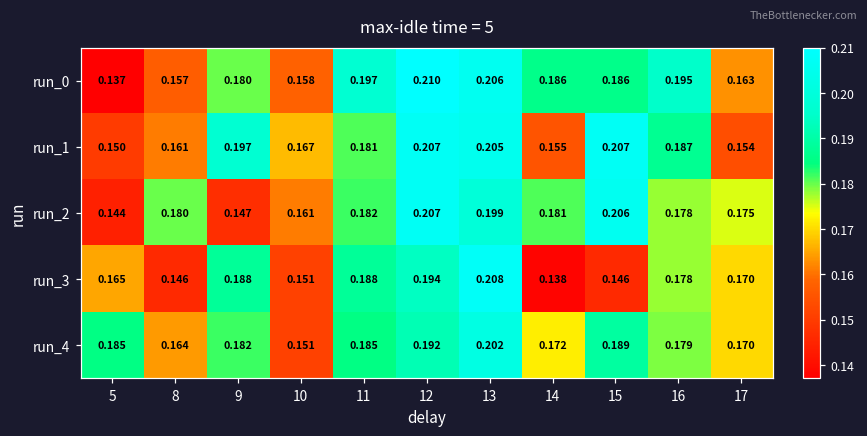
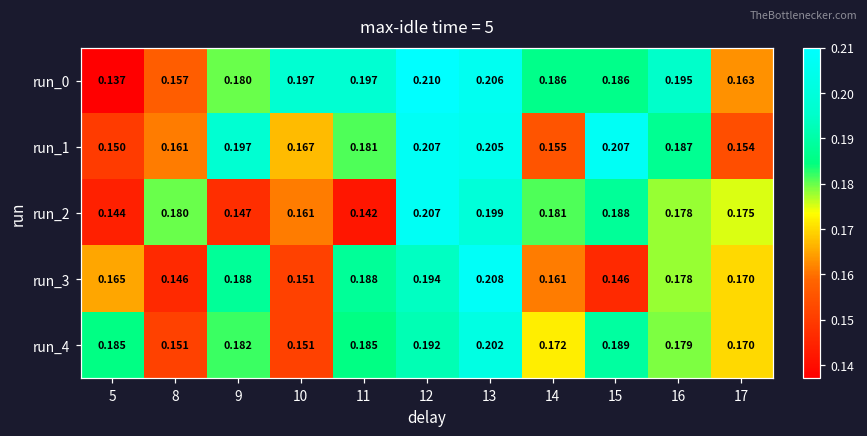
  {
    "run_0": {
      "5": 0.137,
      "8": 0.157,
      "9": 0.180,
-     "10": 0.158,
+     "10": 0.197,
      "11": 0.197,
      "12": 0.210,
      "13": 0.206,
      "14": 0.186,
      "15": 0.186,
      "16": 0.195,
      "17": 0.163
    },
    "run_1": {
      "5": 0.150,
      "8": 0.161,
      "9": 0.197,
      "10": 0.167,
      "11": 0.181,
      "12": 0.207,
      "13": 0.205,
      "14": 0.155,
      "15": 0.207,
      "16": 0.187,
      "17": 0.154
    },
    "run_2": {
      "5": 0.144,
      "8": 0.180,
      "9": 0.147,
      "10": 0.161,
-     "11": 0.182,
+     "11": 0.142,
      "12": 0.207,
      "13": 0.199,
      "14": 0.181,
-     "15": 0.206,
+     "15": 0.188,
      "16": 0.178,
      "17": 0.175
    },
    "run_3": {
      "5": 0.165,
      "8": 0.146,
      "9": 0.188,
      "10": 0.151,
      "11": 0.188,
      "12": 0.194,
      "13": 0.208,
-     "14": 0.138,
+     "14": 0.161,
      "15": 0.146,
      "16": 0.178,
      "17": 0.170
    },
    "run_4": {
      "5": 0.185,
-     "8": 0.164,
+     "8": 0.151,
      "9": 0.182,
      "10": 0.151,
      "11": 0.185,
      "12": 0.192,
      "13": 0.202,
      "14": 0.172,
      "15": 0.189,
      "16": 0.179,
      "17": 0.170
    }
  }
